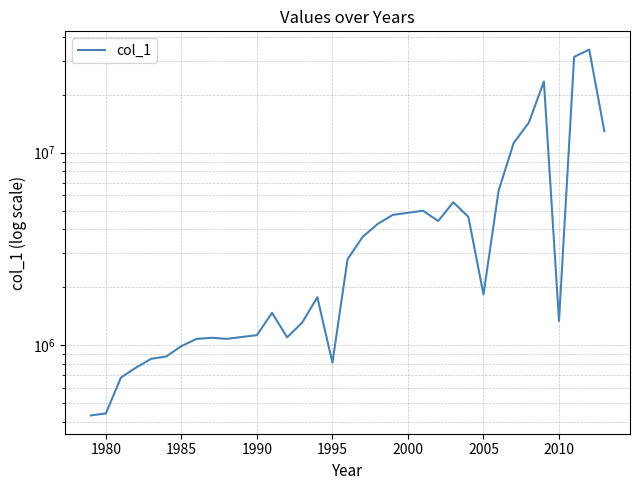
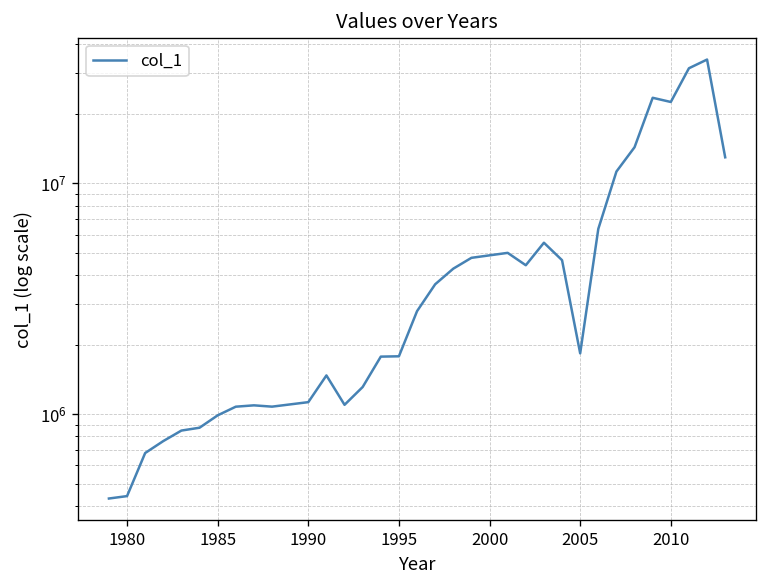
  {
    "1980": 440000,
    "1985": 1000000,
    "1990": 1100000,
-   "1995": 810000,
+   "1995": 1800000,
    "2005": 1800000,
-   "2010": 1300000
+   "2010": 23000000
  }
